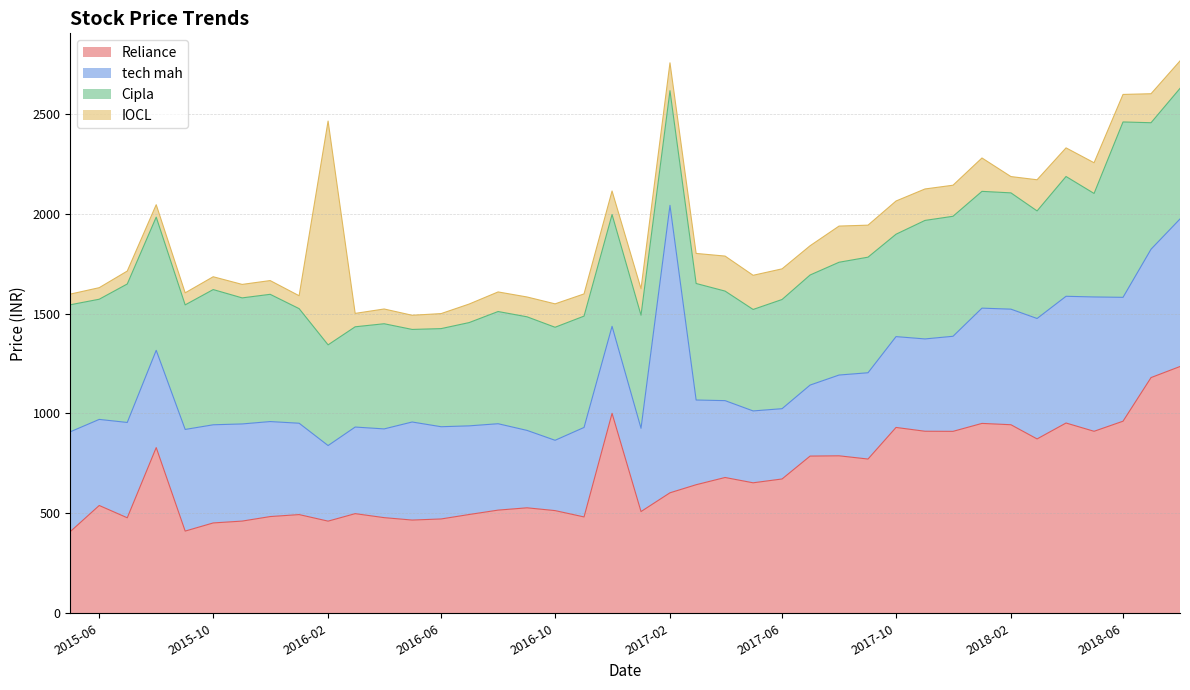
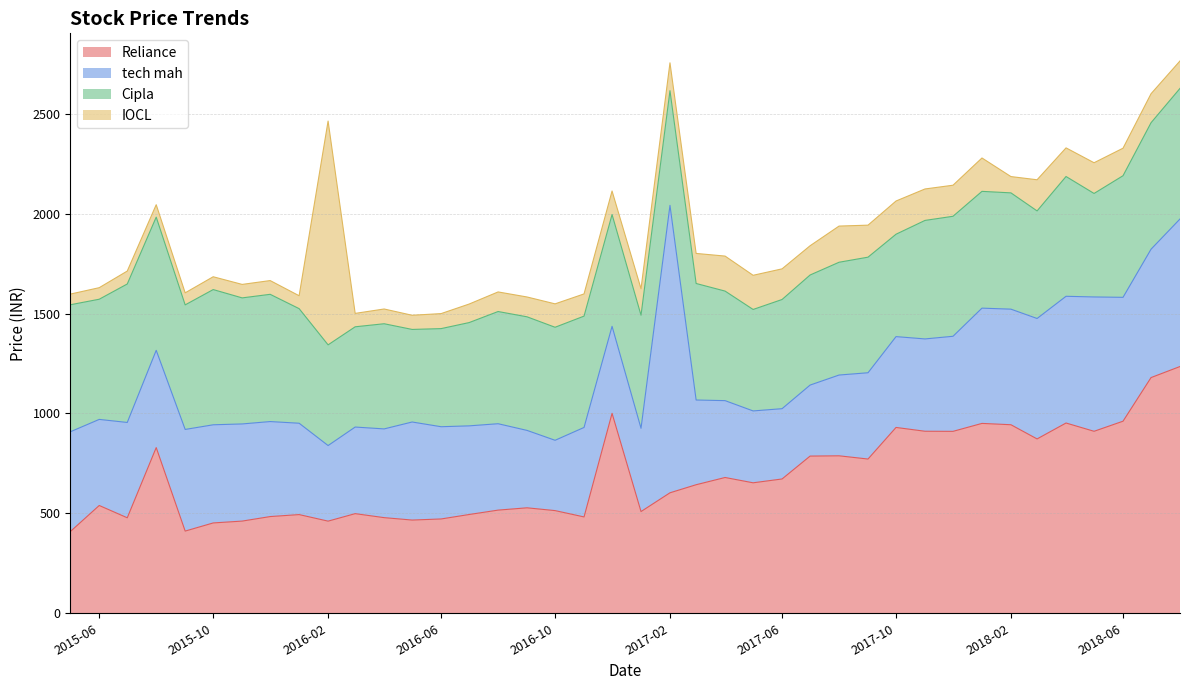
  {
    "Reliance": {
      "2015-06": 540,
      "2015-10": 450,
      "2016-02": 460,
      "2016-06": 470,
      "2016-10": 510,
      "2017-02": 600,
      "2017-06": 670,
      "2017-10": 930,
      "2018-02": 940,
      "2018-06": 960
    },
    "tech mah": {
      "2015-06": 430,
      "2015-10": 490,
      "2016-02": 380,
      "2016-06": 460,
      "2016-10": 350,
      "2017-02": 1440,
      "2017-06": 350,
      "2017-10": 450,
      "2018-02": 580,
      "2018-06": 620
    },
    "Cipla": {
      "2015-06": 600,
      "2015-10": 680,
      "2016-02": 500,
      "2016-06": 490,
      "2016-10": 570,
      "2017-02": 570,
      "2017-06": 550,
      "2017-10": 510,
      "2018-02": 580,
-     "2018-06": 880
+     "2018-06": 610
    },
    "IOCL": {
      "2015-06": 60,
      "2015-10": 60,
      "2016-02": 1120,
      "2016-06": 80,
      "2016-10": 120,
      "2017-02": 140,
      "2017-06": 150,
      "2017-10": 170,
      "2018-02": 80,
      "2018-06": 140
    }
  }
